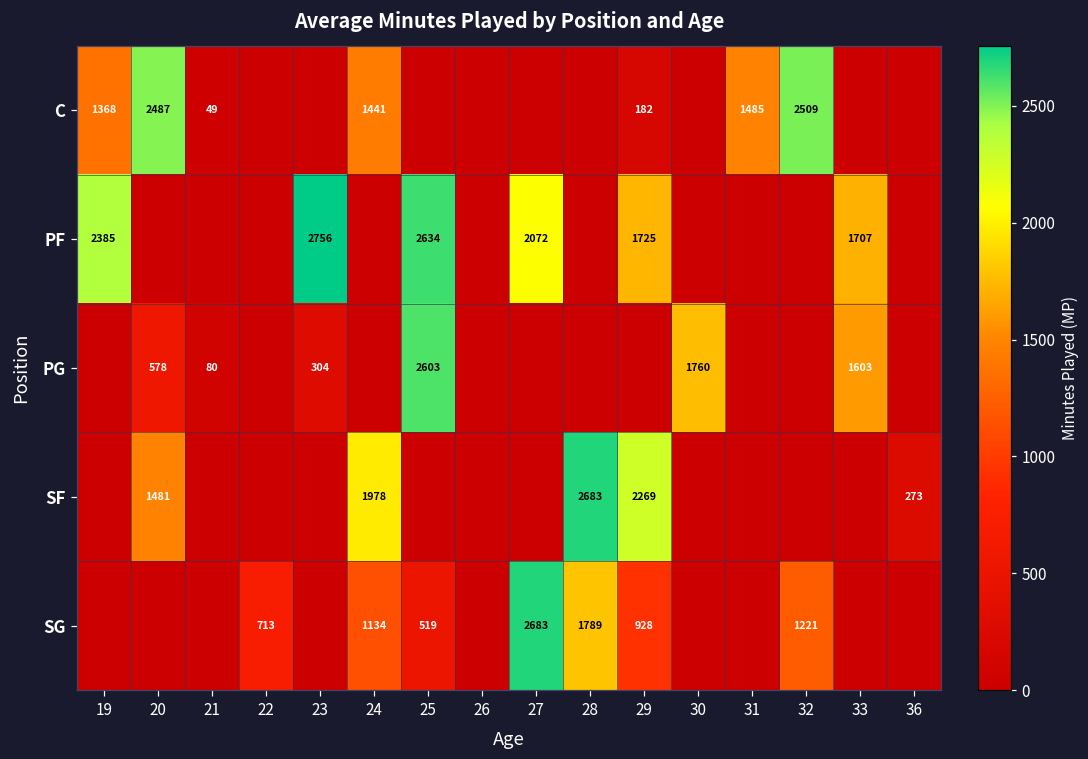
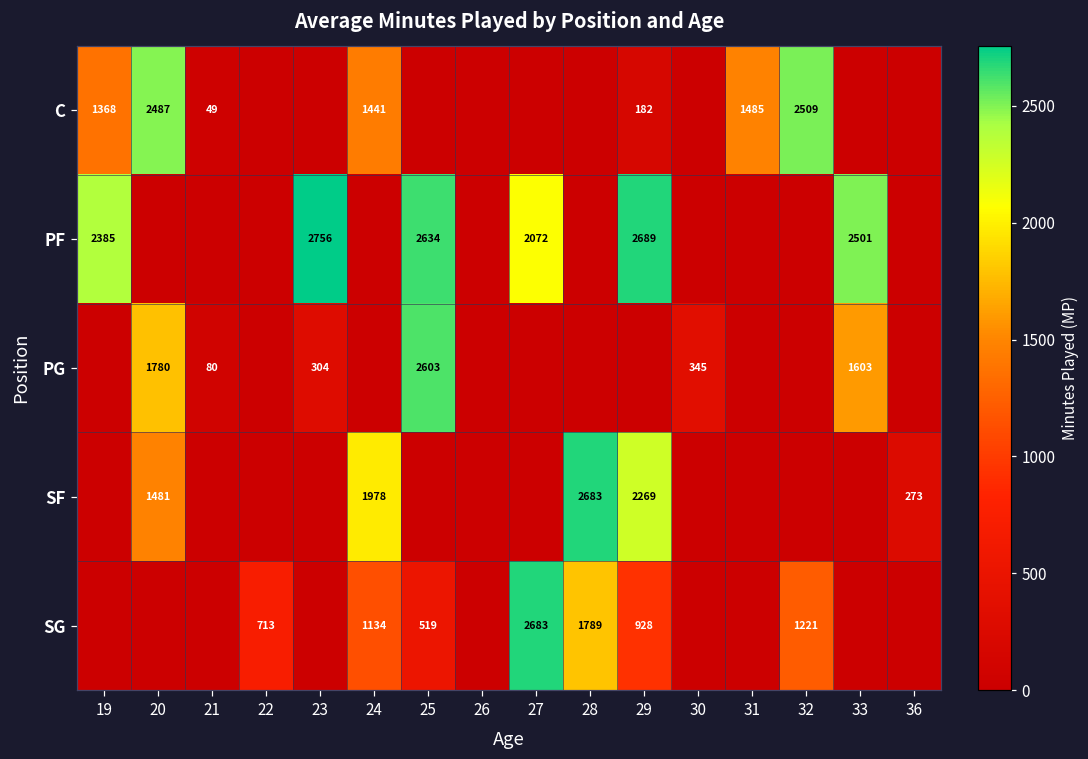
  {
    "C": {
      "19": 1368,
      "20": 2487,
      "21": 49,
      "24": 1441,
      "29": 182,
      "31": 1485,
      "32": 2509
    },
    "PF": {
      "19": 2385,
      "23": 2756,
      "25": 2634,
      "27": 2072,
-     "29": 1725,
-     "33": 1707
+     "29": 2689,
+     "33": 2501
    },
    "PG": {
-     "20": 578,
+     "20": 1780,
      "21": 80,
      "23": 304,
      "25": 2603,
-     "30": 1760,
+     "30": 345,
      "33": 1603
    },
    "SF": {
      "20": 1481,
      "24": 1978,
      "28": 2683,
      "29": 2269,
      "36": 273
    },
    "SG": {
      "22": 713,
      "24": 1134,
      "25": 519,
      "27": 2683,
      "28": 1789,
      "29": 928,
      "32": 1221
    }
  }
